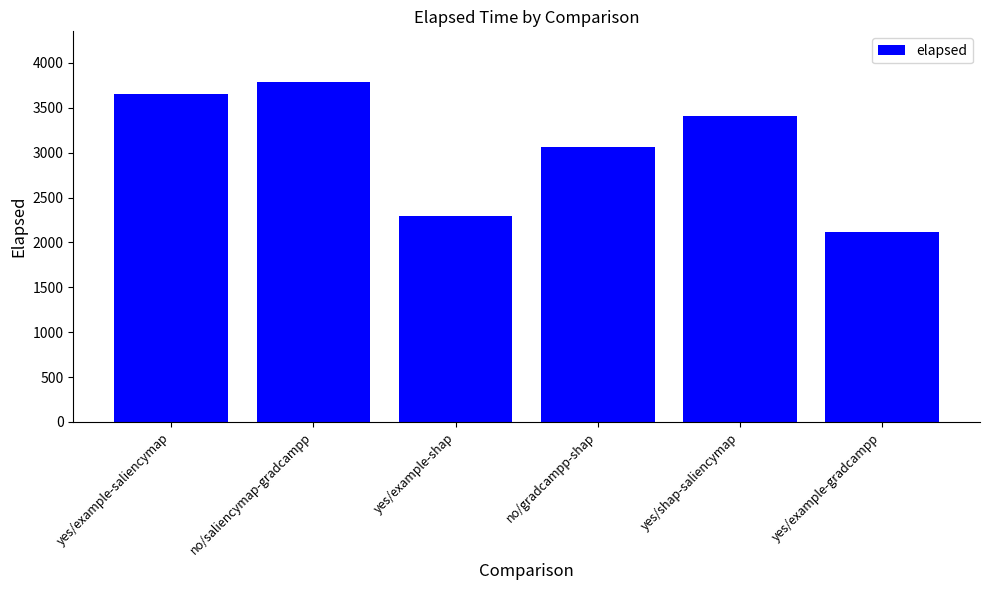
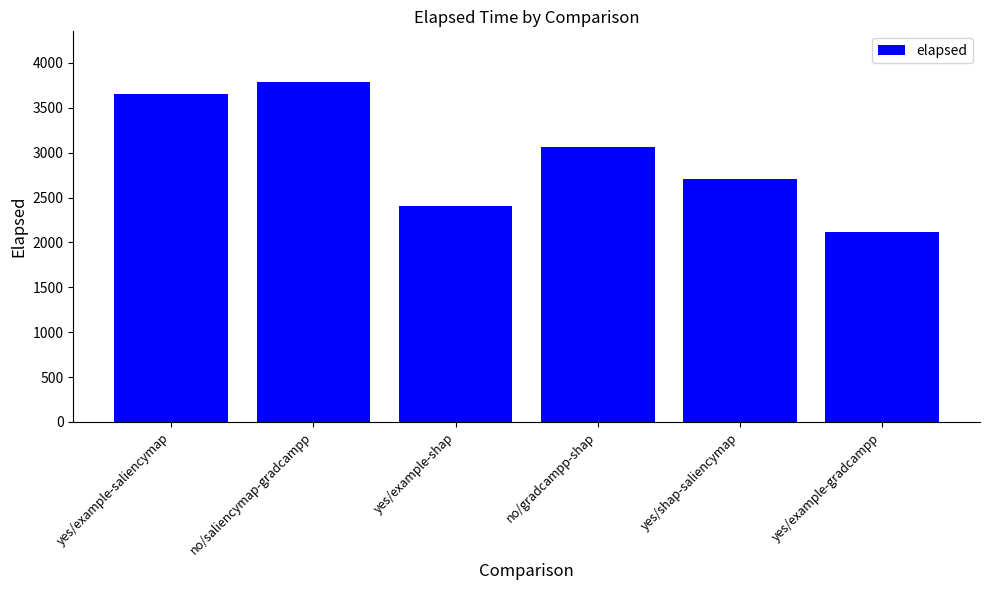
  {
    "yes/example-saliencymap": 3700,
    "no/saliencymap-gradcampp": 3800,
-   "yes/example-shap": 2300,
+   "yes/example-shap": 2400,
    "no/gradcampp-shap": 3100,
-   "yes/shap-saliencymap": 3400,
+   "yes/shap-saliencymap": 2700,
    "yes/example-gradcampp": 2100
  }
